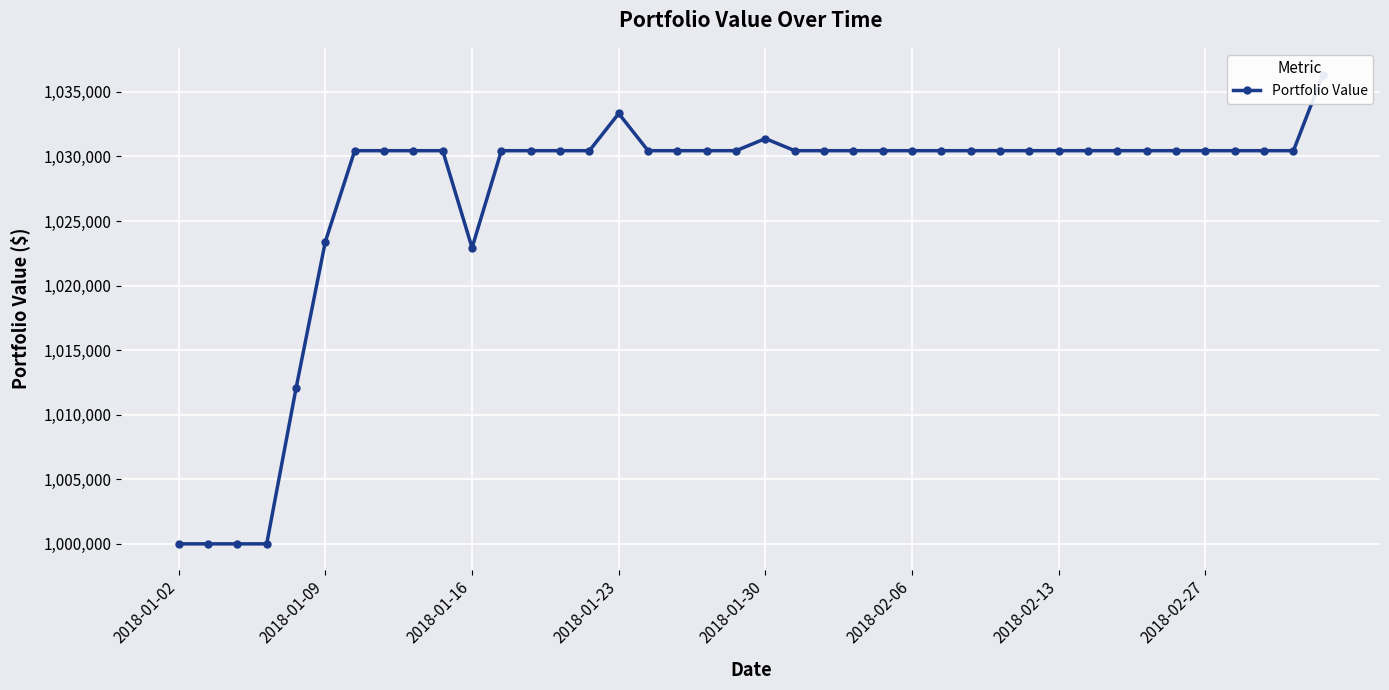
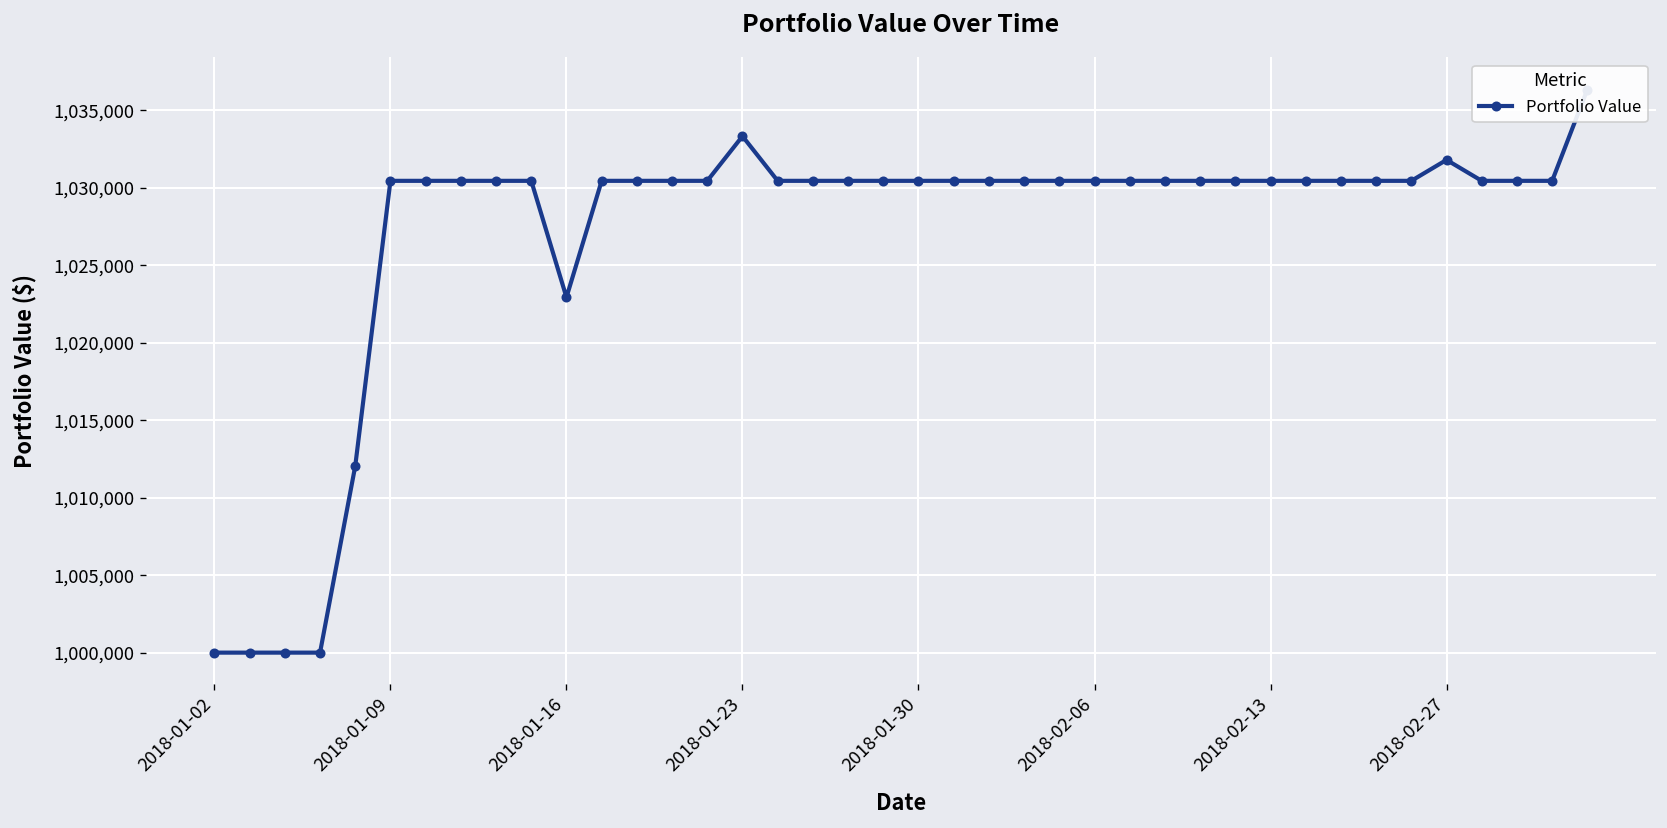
  {
    "2018-01-02": "1,000,000",
-   "2018-01-09": "1,023,400",
+   "2018-01-09": "1,030,400",
    "2018-01-16": "1,022,900",
    "2018-01-23": "1,033,300",
-   "2018-01-30": "1,031,400",
+   "2018-01-30": "1,030,400",
    "2018-02-06": "1,030,400",
    "2018-02-13": "1,030,400",
-   "2018-02-27": "1,030,400"
+   "2018-02-27": "1,031,800"
  }
